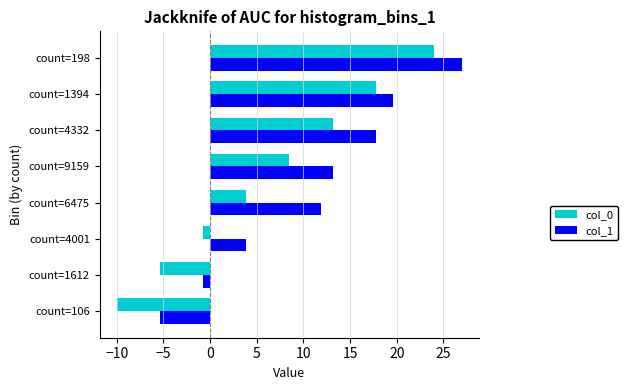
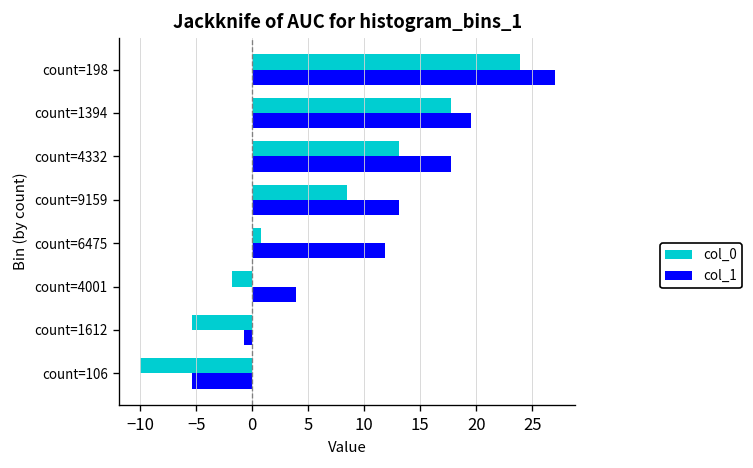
  {
    "col_0": {
      "count=198": 24,
      "count=1394": 18,
      "count=4332": 13,
      "count=9159": 9,
-     "count=6475": 4,
-     "count=4001": -1,
+     "count=6475": 1,
+     "count=4001": -2,
      "count=1612": -5,
      "count=106": -10
    },
    "col_1": {
      "count=198": 27,
      "count=1394": 20,
      "count=4332": 18,
      "count=9159": 13,
      "count=6475": 12,
      "count=4001": 4,
      "count=1612": -1,
      "count=106": -5
    }
  }
